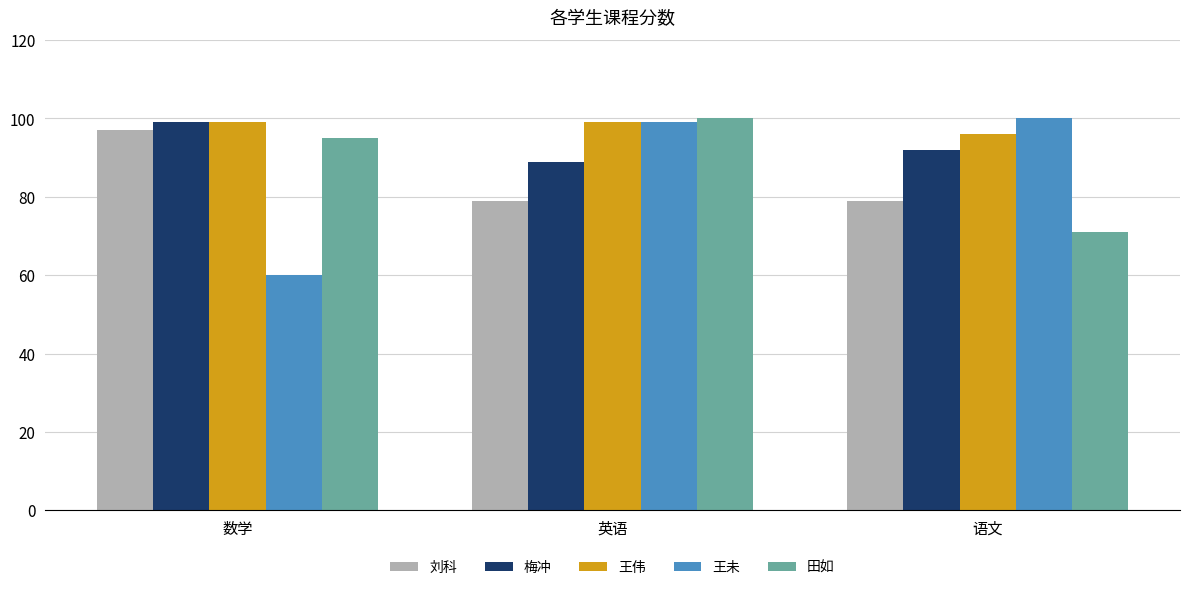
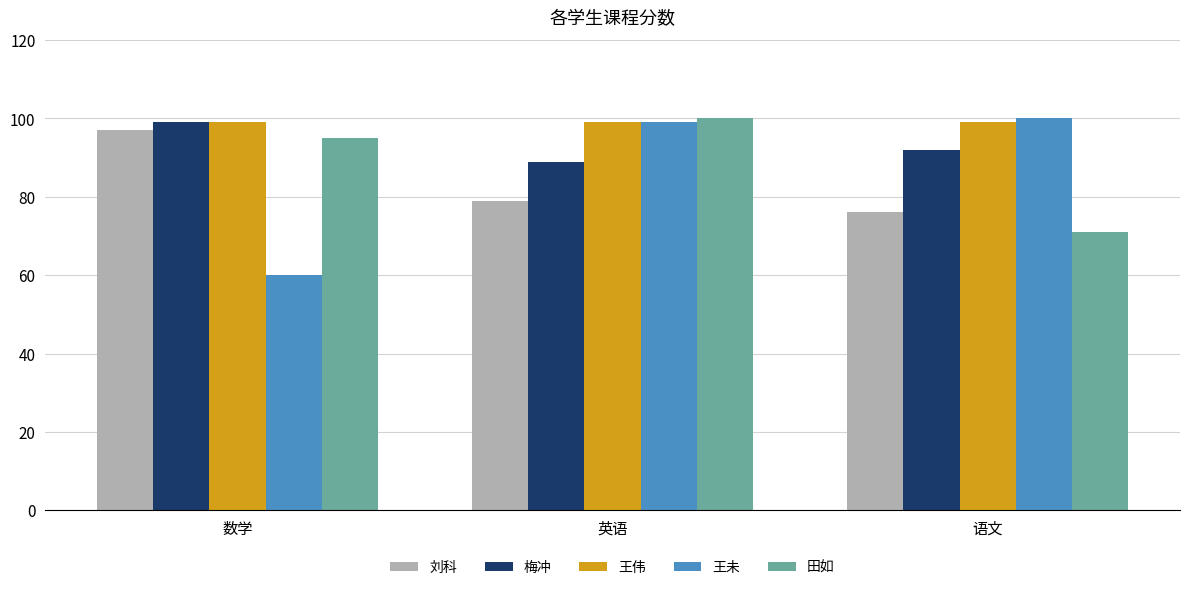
  {
    "刘科": {
      "数学": 97,
      "英语": 79,
-     "语文": 79
+     "语文": 76
    },
    "梅冲": {
      "数学": 99,
      "英语": 89,
      "语文": 92
    },
    "王伟": {
      "数学": 99,
      "英语": 99,
-     "语文": 96
+     "语文": 99
    }
  }
